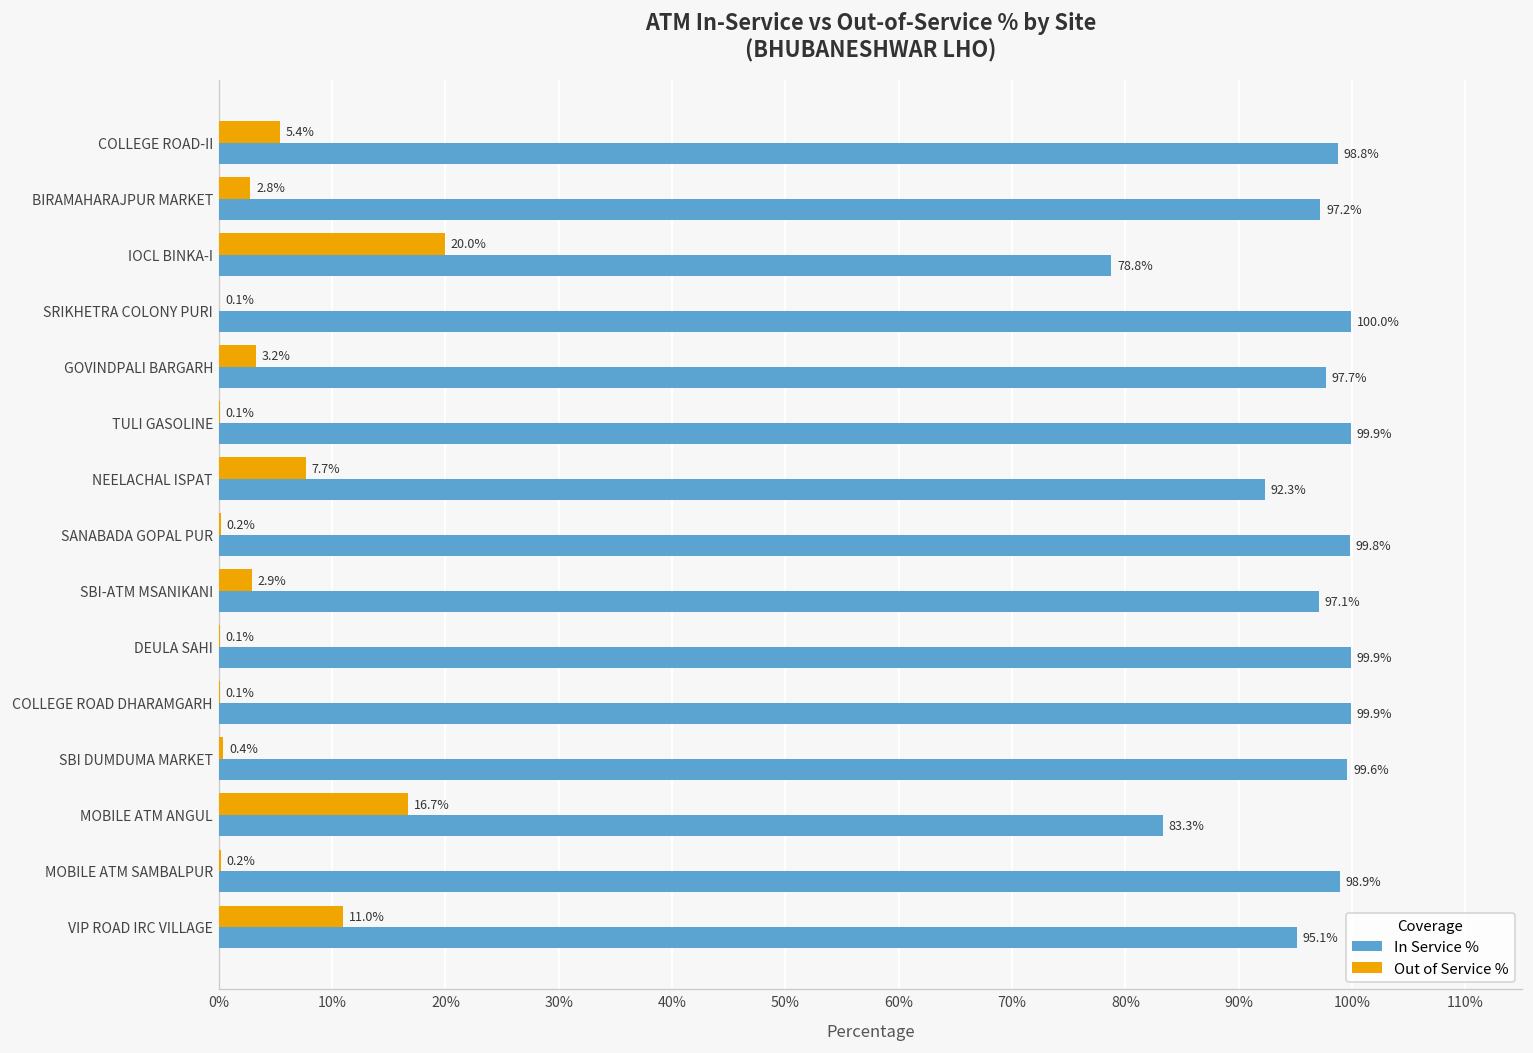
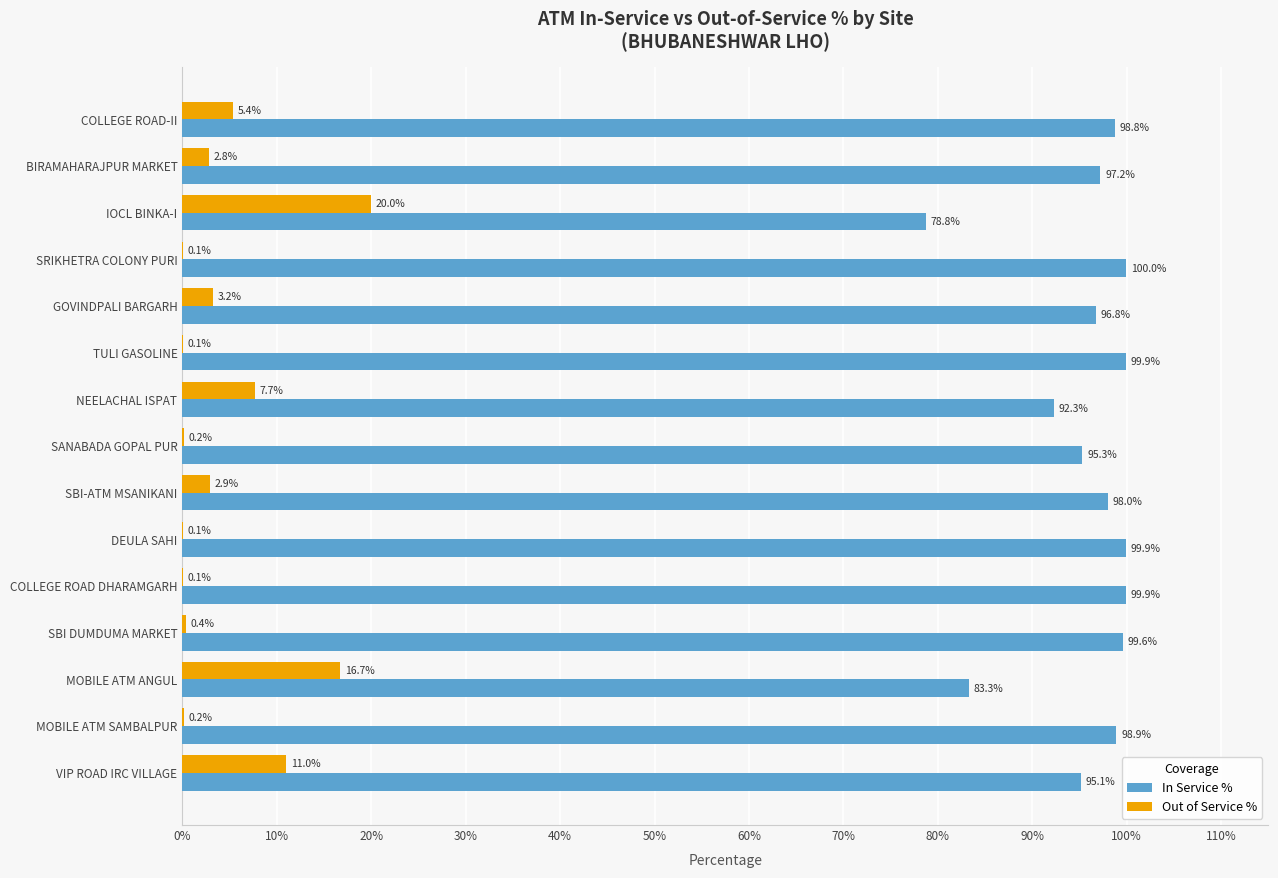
  {
    "In Service %": {
      "COLLEGE ROAD-II": "98.8%",
      "BIRAMAHARAJPUR MARKET": "97.2%",
      "IOCL BINKA-I": "78.8%",
      "SRIKHETRA COLONY PURI": "100.0%",
-     "GOVINDPALI BARGARH": "97.7%",
+     "GOVINDPALI BARGARH": "96.8%",
      "TULI GASOLINE": "99.9%",
      "NEELACHAL ISPAT": "92.3%",
-     "SANABADA GOPAL PUR": "99.8%",
-     "SBI-ATM MSANIKANI": "97.1%",
+     "SANABADA GOPAL PUR": "95.3%",
+     "SBI-ATM MSANIKANI": "98.0%",
      "DEULA SAHI": "99.9%",
      "COLLEGE ROAD DHARAMGARH": "99.9%",
      "SBI DUMDUMA MARKET": "99.6%",
      "MOBILE ATM ANGUL": "83.3%",
      "MOBILE ATM SAMBALPUR": "98.9%",
      "VIP ROAD IRC VILLAGE": "95.1%"
    },
    "Out of Service %": {
      "COLLEGE ROAD-II": "5.4%",
      "BIRAMAHARAJPUR MARKET": "2.8%",
      "IOCL BINKA-I": "20.0%",
      "SRIKHETRA COLONY PURI": "0.1%",
      "GOVINDPALI BARGARH": "3.2%",
      "TULI GASOLINE": "0.1%",
      "NEELACHAL ISPAT": "7.7%",
      "SANABADA GOPAL PUR": "0.2%",
      "SBI-ATM MSANIKANI": "2.9%",
      "DEULA SAHI": "0.1%",
      "COLLEGE ROAD DHARAMGARH": "0.1%",
      "SBI DUMDUMA MARKET": "0.4%",
      "MOBILE ATM ANGUL": "16.7%",
      "MOBILE ATM SAMBALPUR": "0.2%",
      "VIP ROAD IRC VILLAGE": "11.0%"
    }
  }
